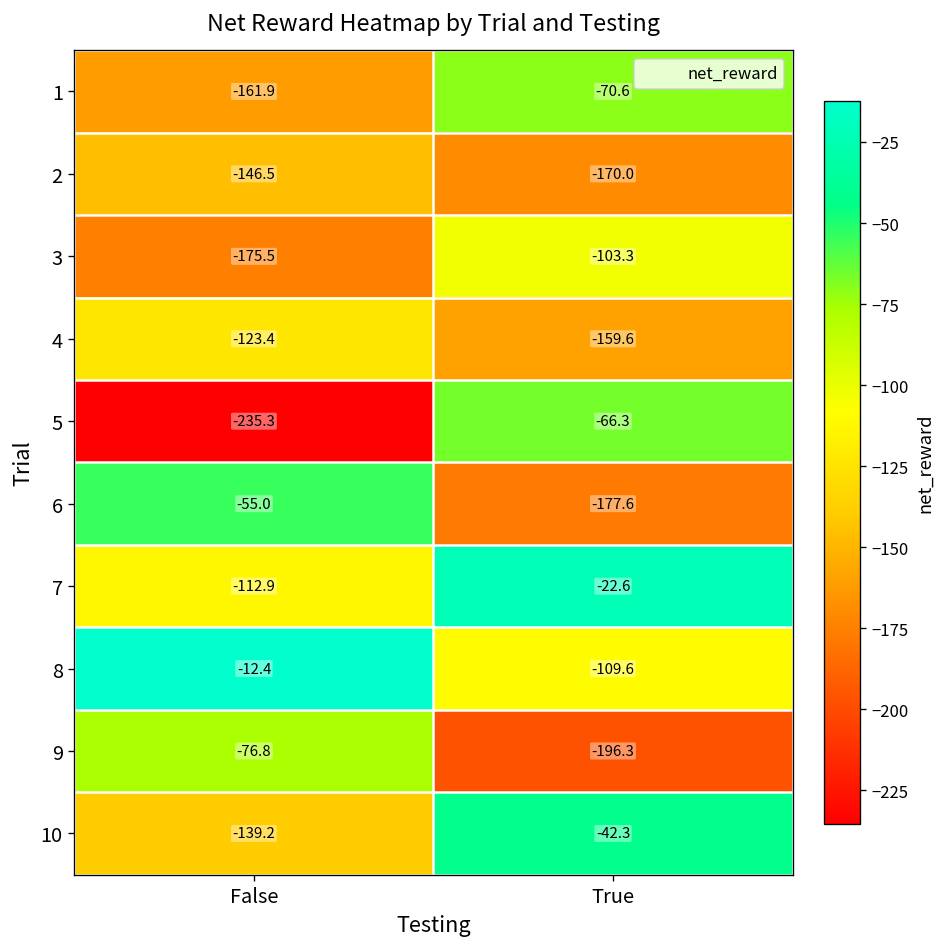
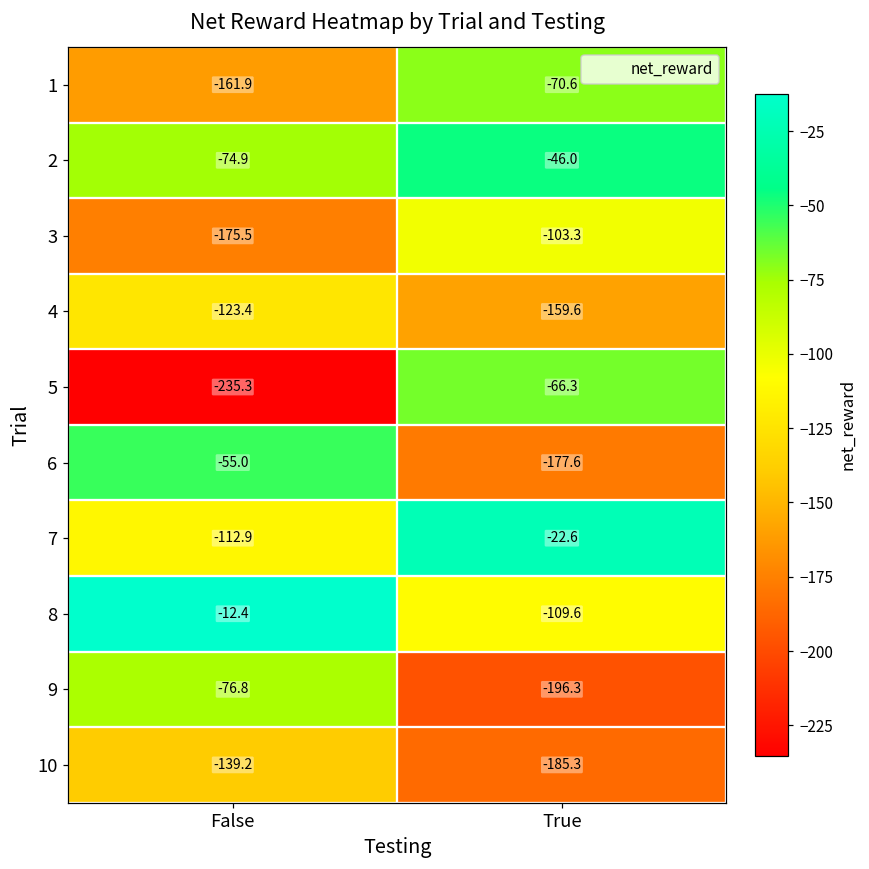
  {
    "2": {
-     "False": -146.5,
-     "True": -170.0
+     "False": -74.9,
+     "True": -46.0
    },
    "10": {
-     "True": -42.3
+     "True": -185.3
    }
  }
